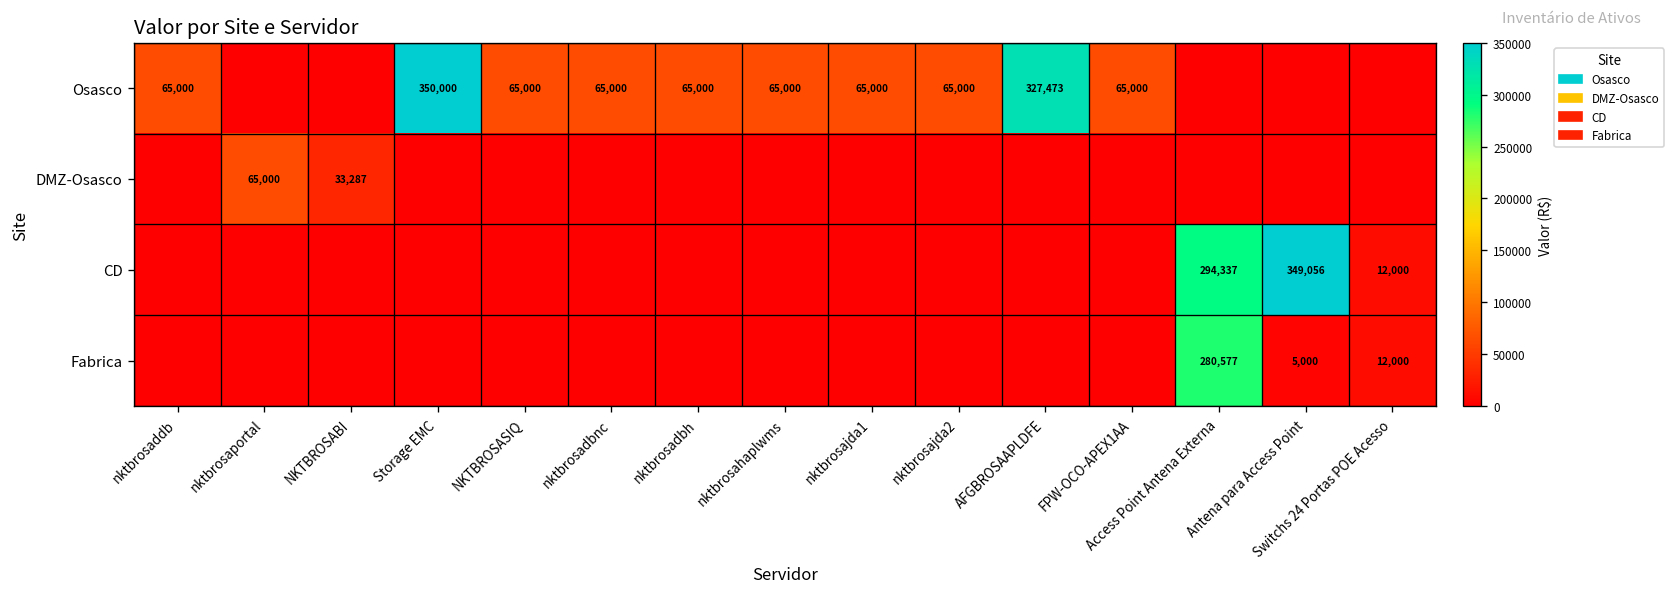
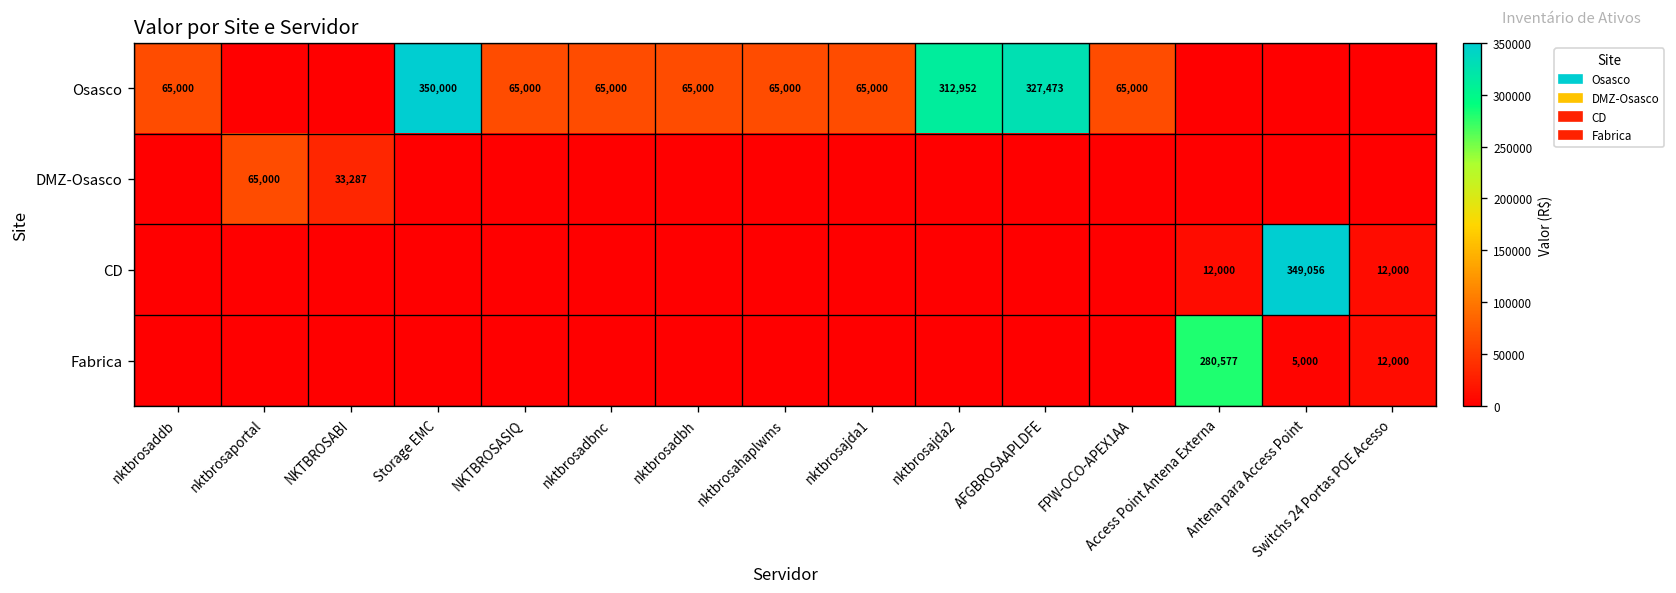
  {
    "Osasco": {
      "nktbrosaddb": "65,000",
      "Storage EMC": "350,000",
      "NKTBROSASIQ": "65,000",
      "nktbrosadbnc": "65,000",
      "nktbrosadbh": "65,000",
      "nktbrosahaplwms": "65,000",
      "nktbrosajda1": "65,000",
-     "nktbrosajda2": "65,000",
+     "nktbrosajda2": "312,952",
      "AFGBROSAAPLDFE": "327,473",
      "FPW-OCO-APEX1AA": "65,000"
    },
    "DMZ-Osasco": {
      "nktbrosaportal": "65,000",
      "NKTBROSABI": "33,287"
    },
    "CD": {
-     "Access Point Antena Externa": "294,337",
+     "Access Point Antena Externa": "12,000",
      "Antena para Access Point": "349,056",
      "Switchs 24 Portas POE Acesso": "12,000"
    },
    "Fabrica": {
      "Access Point Antena Externa": "280,577",
      "Antena para Access Point": "5,000",
      "Switchs 24 Portas POE Acesso": "12,000"
    }
  }
